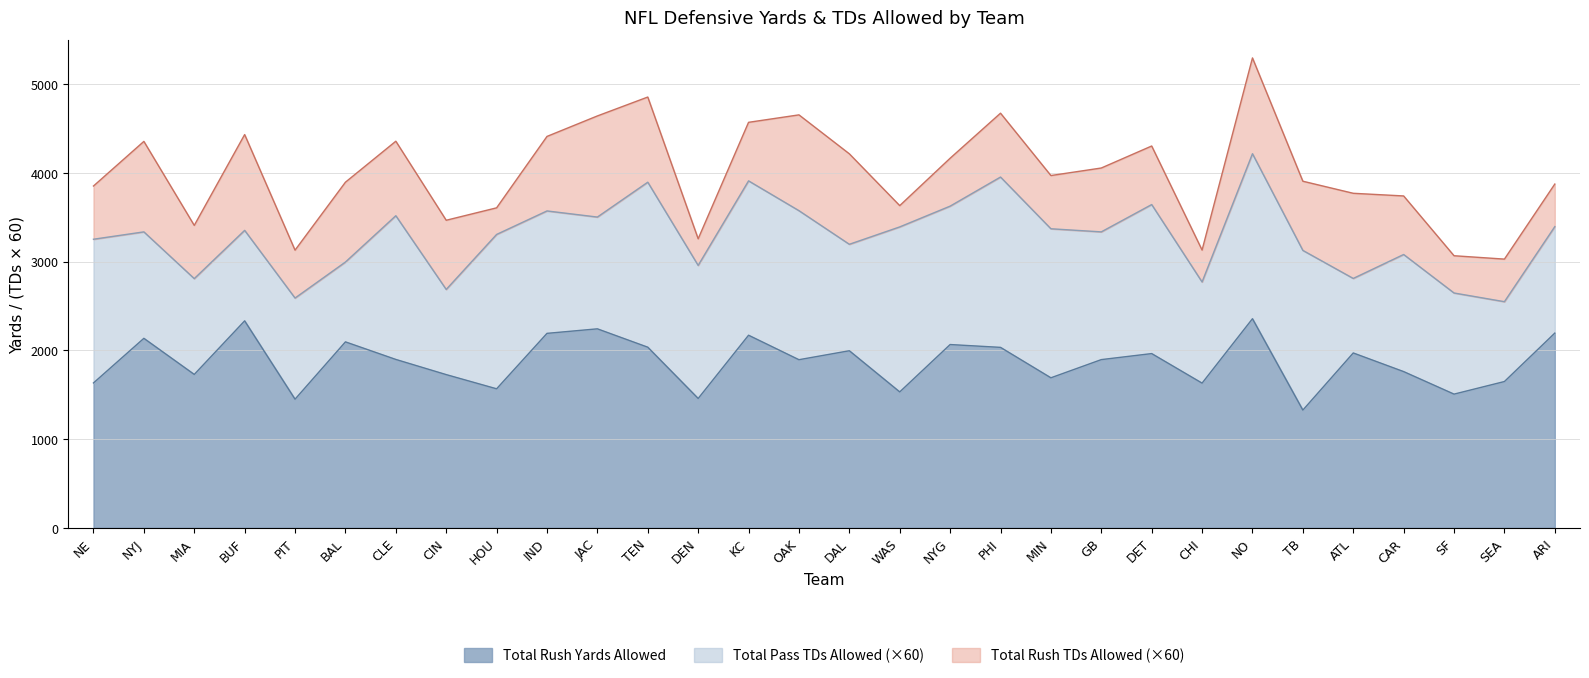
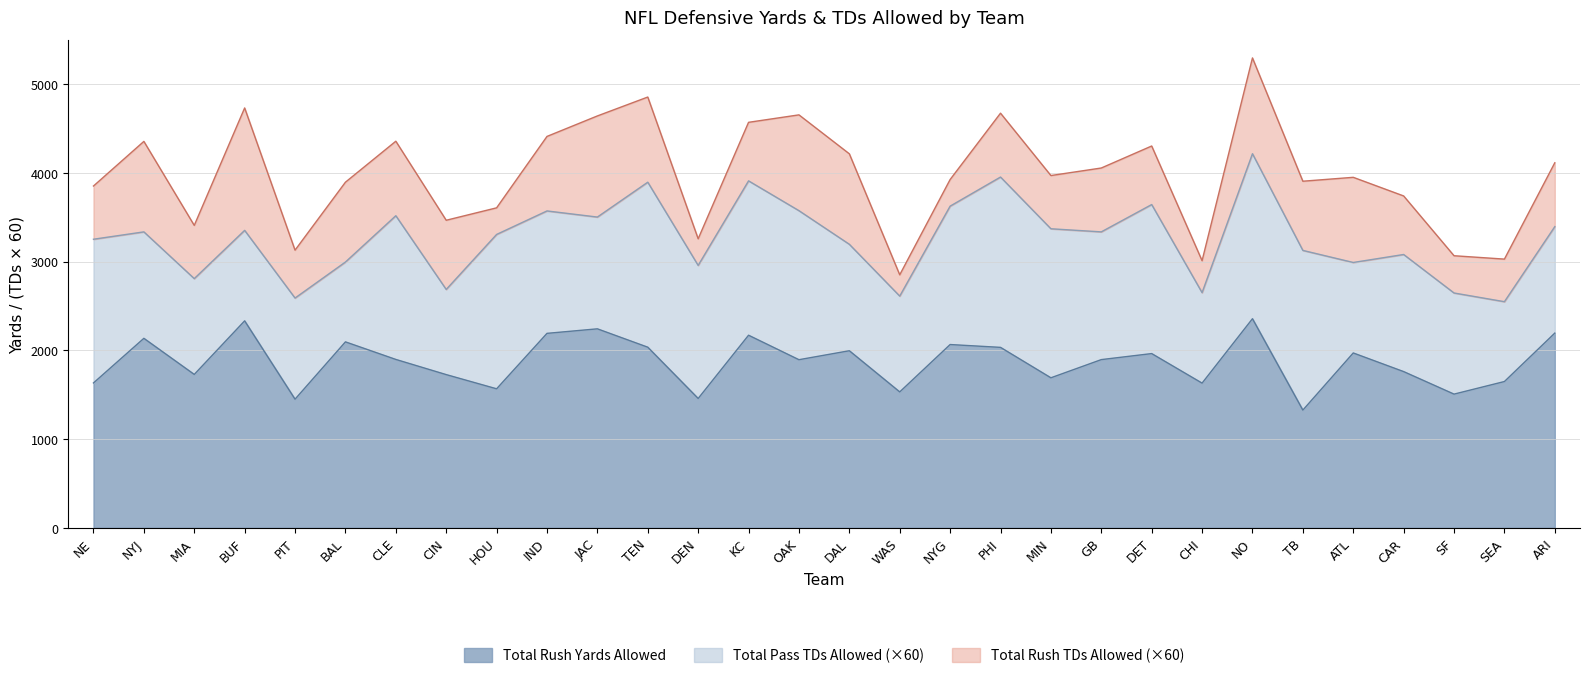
  {
    "Total Rush Yards Allowed": {
      "NE": 1600,
      "NYJ": 2100,
      "MIA": 1700,
      "BUF": 2300,
      "PIT": 1500,
      "BAL": 2100,
      "CLE": 1900,
      "CIN": 1700,
      "HOU": 1600,
      "IND": 2200,
      "JAC": 2200,
      "TEN": 2000,
      "DEN": 1500,
      "KC": 2200,
      "OAK": 1900,
      "DAL": 2000,
      "WAS": 1500,
      "NYG": 2100,
      "PHI": 2000,
      "MIN": 1700,
      "GB": 1900,
      "DET": 2000,
      "CHI": 1600,
      "NO": 2400,
      "TB": 1300,
      "ATL": 2000,
      "CAR": 1800,
      "SF": 1500,
      "SEA": 1600,
      "ARI": 2200
    },
    "Total Pass TDs Allowed (×60)": {
      "NE": 1600,
      "NYJ": 1200,
      "MIA": 1100,
      "BUF": 1000,
      "PIT": 1100,
      "BAL": 900,
      "CLE": 1600,
      "CIN": 1000,
      "HOU": 1700,
      "IND": 1400,
      "JAC": 1300,
      "TEN": 1900,
      "DEN": 1500,
      "KC": 1700,
      "OAK": 1700,
      "DAL": 1200,
-     "WAS": 1900,
+     "WAS": 1100,
      "NYG": 1600,
      "PHI": 1900,
      "MIN": 1700,
      "GB": 1400,
      "DET": 1700,
-     "CHI": 1100,
+     "CHI": 1000,
      "NO": 1900,
      "TB": 1800,
-     "ATL": 800,
+     "ATL": 1000,
      "CAR": 1300,
      "SF": 1100,
      "SEA": 900,
      "ARI": 1200
    },
    "Total Rush TDs Allowed (×60)": {
      "NE": 600,
      "NYJ": 1000,
      "MIA": 600,
-     "BUF": 1100,
+     "BUF": 1400,
      "PIT": 500,
      "BAL": 900,
      "CLE": 800,
      "CIN": 800,
      "HOU": 300,
      "IND": 800,
      "JAC": 1100,
      "TEN": 1000,
      "DEN": 300,
      "KC": 700,
      "OAK": 1100,
      "DAL": 1000,
      "WAS": 200,
-     "NYG": 500,
+     "NYG": 300,
      "PHI": 700,
      "MIN": 600,
      "GB": 700,
      "DET": 700,
      "CHI": 400,
      "NO": 1100,
      "TB": 800,
      "ATL": 1000,
      "CAR": 700,
      "SF": 400,
      "SEA": 500,
-     "ARI": 500
+     "ARI": 700
    }
  }
